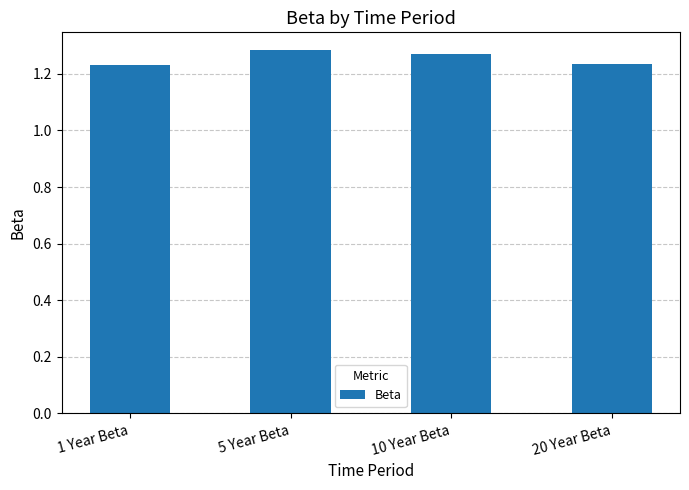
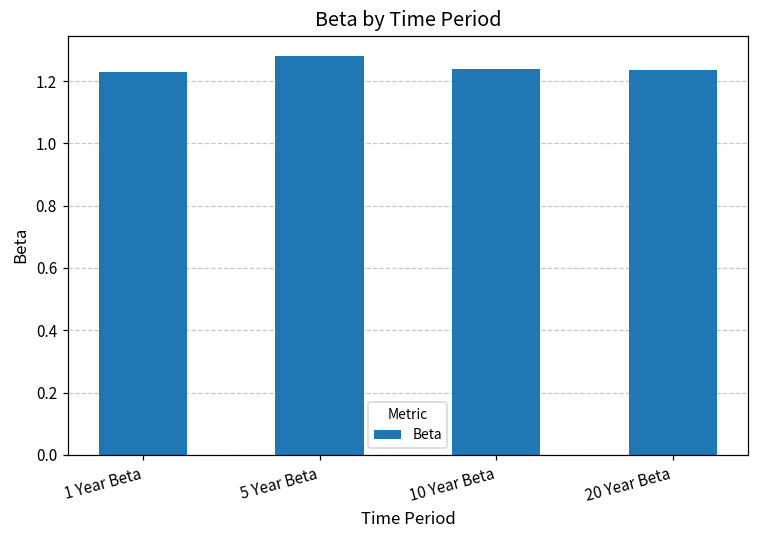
  {
    "1 Year Beta": 1.23,
    "5 Year Beta": 1.28,
-   "10 Year Beta": 1.27,
+   "10 Year Beta": 1.24,
    "20 Year Beta": 1.24
  }
